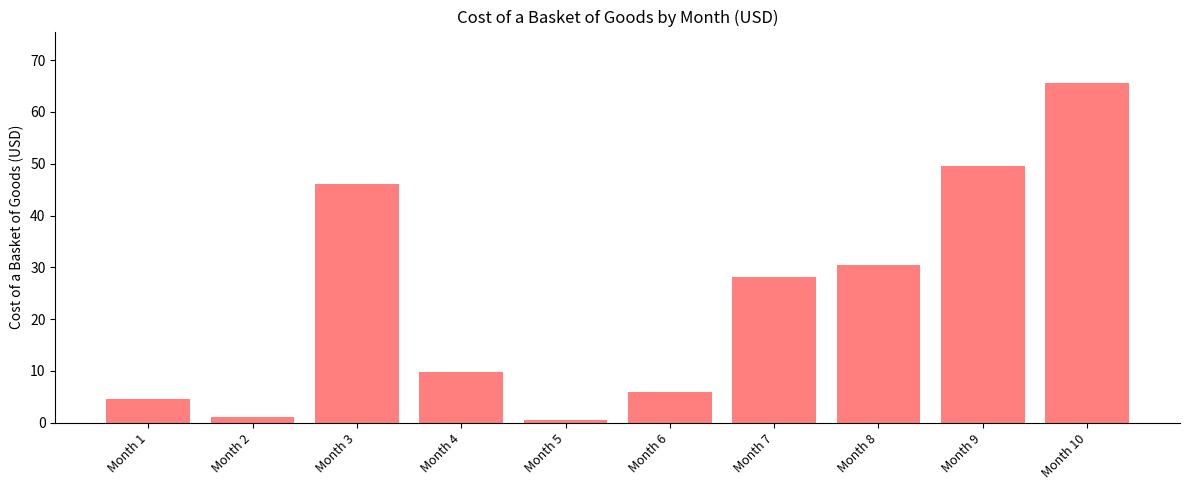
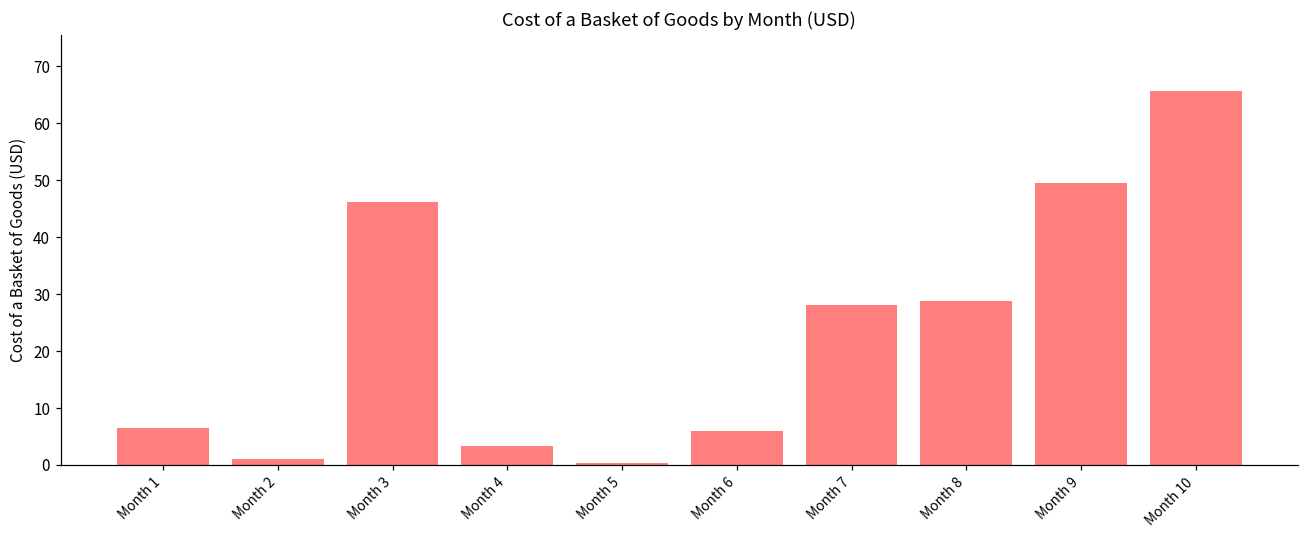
  {
-   "Month 1": 5,
+   "Month 1": 7,
    "Month 2": 1,
    "Month 3": 46,
-   "Month 4": 10,
+   "Month 4": 3,
    "Month 6": 6,
    "Month 7": 28,
-   "Month 8": 30,
+   "Month 8": 29,
    "Month 9": 49,
    "Month 10": 66
  }
